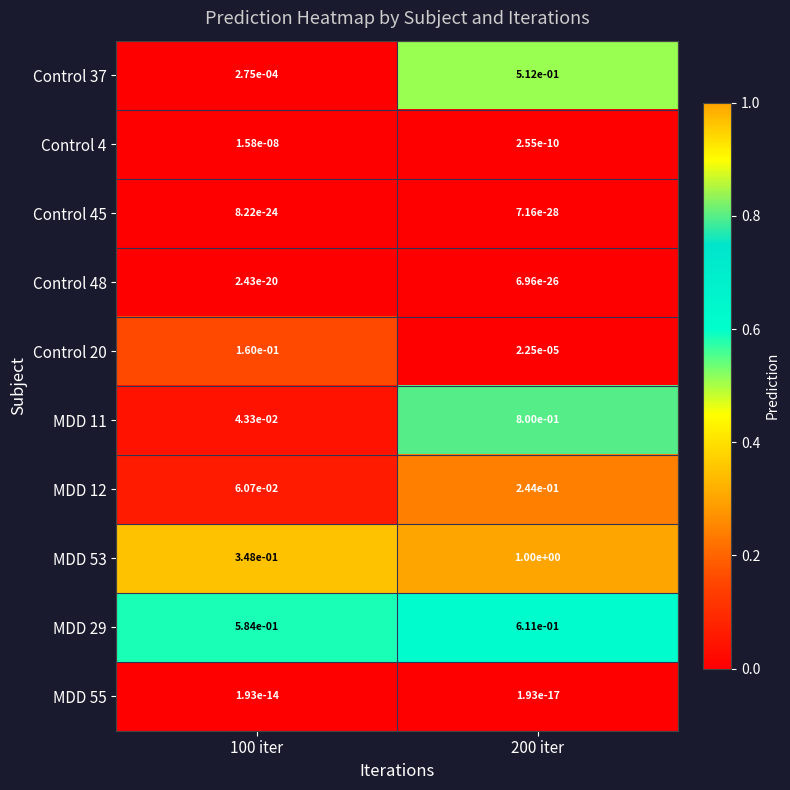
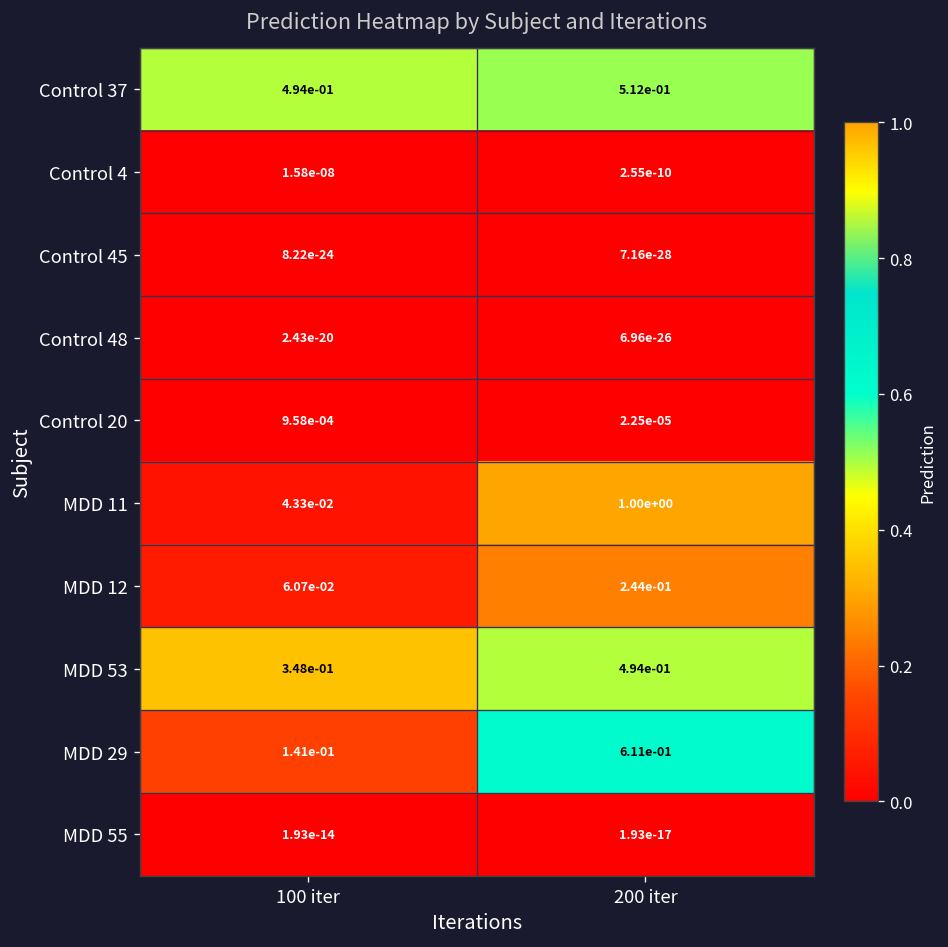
  {
    "Control 37": {
-     "100 iter": "2.75e-04",
+     "100 iter": "4.94e-01",
      "200 iter": "5.12e-01"
    },
    "Control 4": {
      "100 iter": "1.58e-08",
      "200 iter": "2.55e-10"
    },
    "Control 45": {
      "100 iter": "8.22e-24",
      "200 iter": "7.16e-28"
    },
    "Control 48": {
      "100 iter": "2.43e-20",
      "200 iter": "6.96e-26"
    },
    "Control 20": {
-     "100 iter": "1.60e-01",
+     "100 iter": "9.58e-04",
      "200 iter": "2.25e-05"
    },
    "MDD 11": {
      "100 iter": "4.33e-02",
-     "200 iter": "8.00e-01"
+     "200 iter": "1.00e+00"
    },
    "MDD 12": {
      "100 iter": "6.07e-02",
      "200 iter": "2.44e-01"
    },
    "MDD 53": {
      "100 iter": "3.48e-01",
-     "200 iter": "1.00e+00"
+     "200 iter": "4.94e-01"
    },
    "MDD 29": {
-     "100 iter": "5.84e-01",
+     "100 iter": "1.41e-01",
      "200 iter": "6.11e-01"
    },
    "MDD 55": {
      "100 iter": "1.93e-14",
      "200 iter": "1.93e-17"
    }
  }
